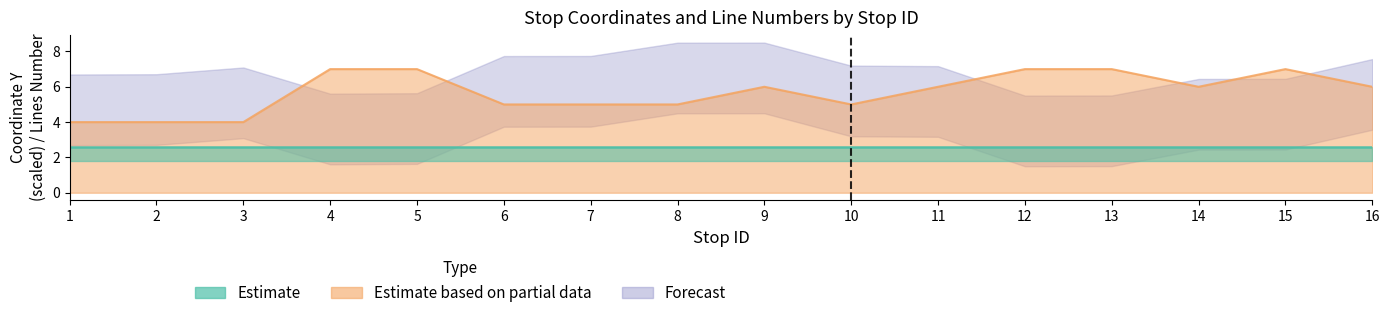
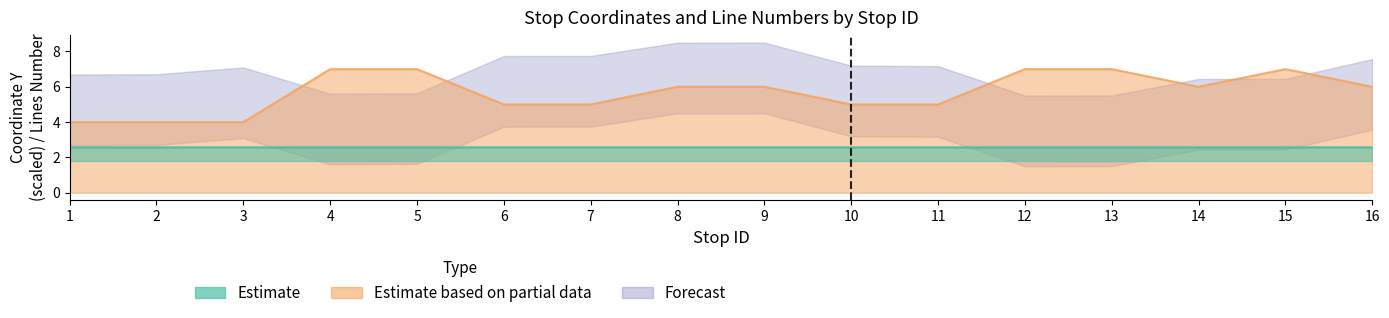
  {
    "Estimate based on partial data": {
      "1": 4.0,
      "2": 4.0,
      "3": 4.0,
      "4": 7.0,
      "5": 7.0,
      "6": 5.0,
      "7": 5.0,
-     "8": 5.0,
+     "8": 6.0,
      "9": 6.0,
      "10": 5.0,
-     "11": 6.0,
+     "11": 5.0,
      "12": 7.0,
      "13": 7.0,
      "14": 6.0,
      "15": 7.0,
      "16": 6.0
    },
    "Estimate": {
      "1": 2.6,
      "2": 2.6,
      "3": 2.6,
      "4": 2.6,
      "5": 2.6,
      "6": 2.6,
      "7": 2.6,
      "8": 2.6,
      "9": 2.6,
      "10": 2.6,
      "11": 2.6,
      "12": 2.6,
      "13": 2.6,
      "14": 2.6,
      "15": 2.6,
      "16": 2.6
    }
  }
